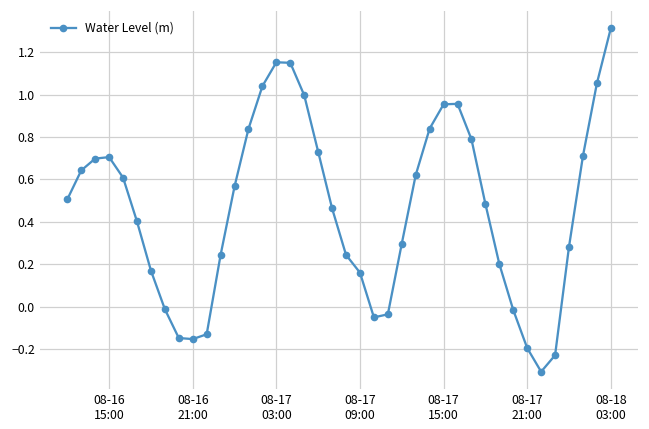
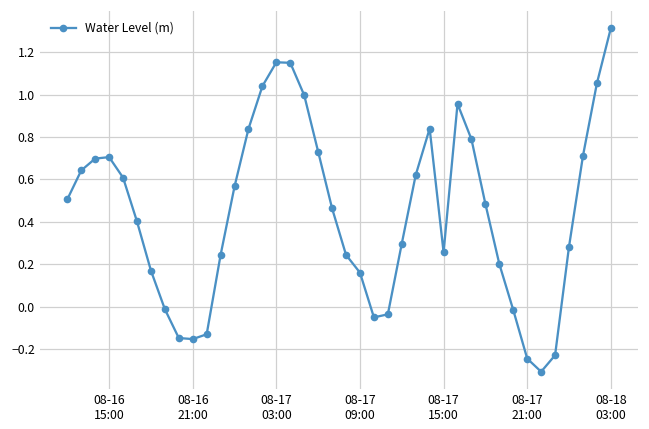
  {
    "08-16 15:00": 0.71,
    "08-16 21:00": -0.15,
    "08-17 03:00": 1.15,
    "08-17 09:00": 0.16,
-   "08-17 15:00": 0.95,
-   "08-17 21:00": -0.20,
+   "08-17 15:00": 0.26,
+   "08-17 21:00": -0.25,
    "08-18 03:00": 1.31
  }
